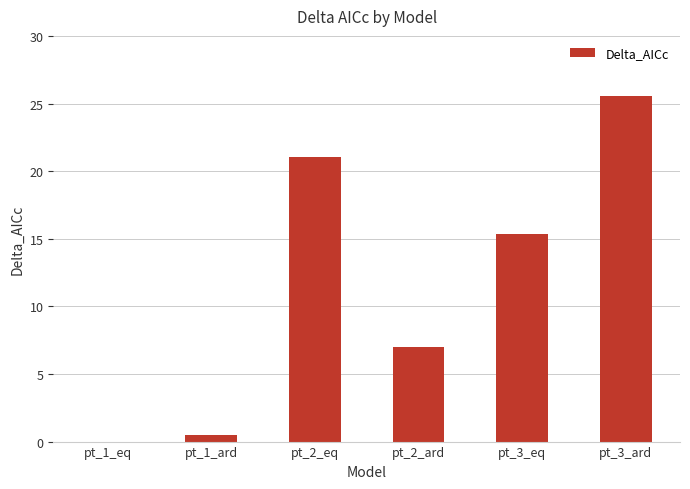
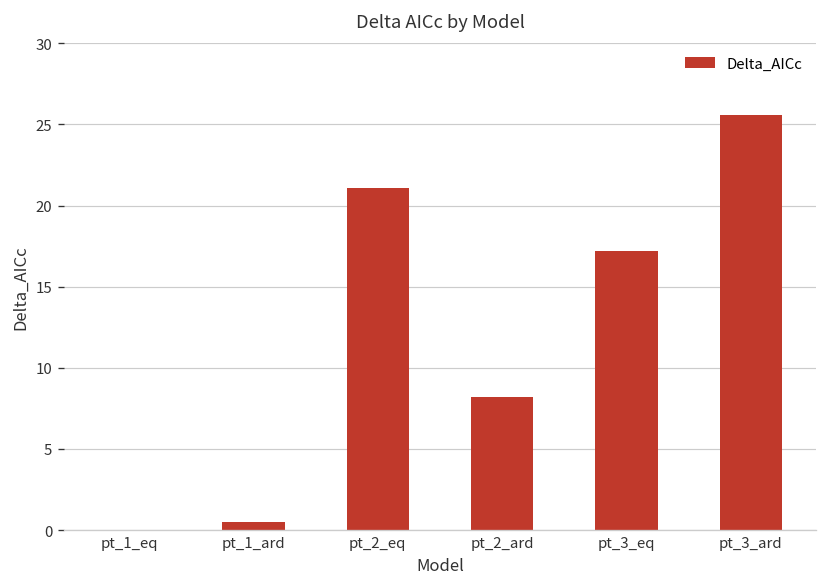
  {
    "pt_1_eq": 0.0,
    "pt_1_ard": 0.5,
    "pt_2_eq": 21.1,
-   "pt_2_ard": 7.0,
-   "pt_3_eq": 15.4,
+   "pt_2_ard": 8.2,
+   "pt_3_eq": 17.2,
    "pt_3_ard": 25.6
  }
